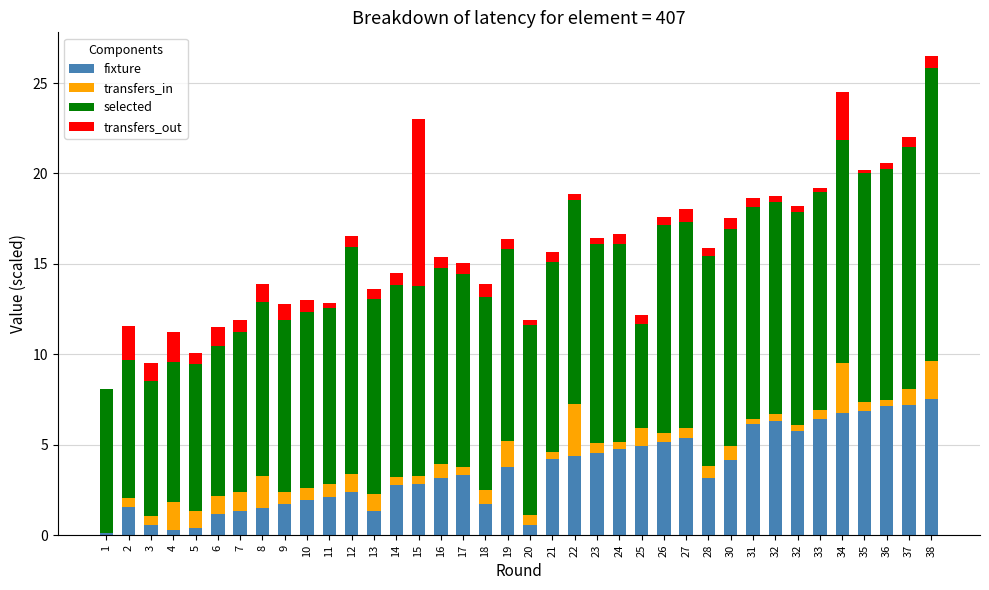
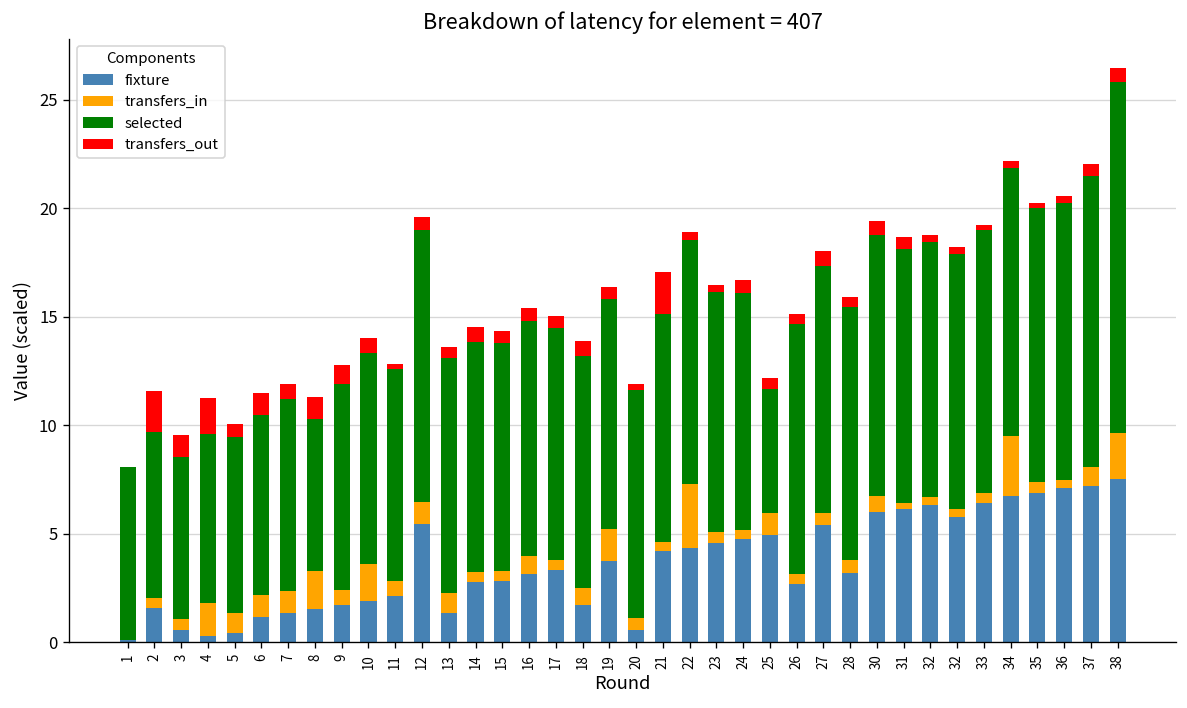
  {
    "fixture": {
      "2": 1.6,
      "3": 0.6,
      "4": 0.3,
      "5": 0.4,
      "6": 1.2,
      "7": 1.3,
      "8": 1.5,
      "9": 1.7,
      "10": 1.9,
      "11": 2.1,
-     "12": 2.4,
+     "12": 5.5,
      "13": 1.4,
      "14": 2.8,
      "15": 2.8,
      "16": 3.1,
      "17": 3.3,
      "18": 1.7,
      "19": 3.8,
      "20": 0.6,
      "21": 4.2,
      "22": 4.4,
      "23": 4.6,
      "24": 4.8,
      "25": 4.9,
-     "26": 5.2,
+     "26": 2.7,
      "27": 5.4,
      "28": 3.2,
-     "30": 4.1,
+     "30": 6.0,
      "31": 6.1,
      "33": 6.4,
      "34": 6.7,
      "35": 6.9,
      "36": 7.1,
      "37": 7.2,
      "38": 7.5
    },
    "transfers_in": {
      "1": 0.0,
      "2": 0.5,
      "3": 0.5,
      "4": 1.5,
      "5": 0.9,
      "6": 1.0,
      "7": 1.0,
      "8": 1.8,
      "9": 0.7,
-     "10": 0.7,
+     "10": 1.7,
      "11": 0.7,
      "12": 1.0,
      "13": 0.9,
      "14": 0.5,
      "15": 0.5,
      "16": 0.8,
      "17": 0.5,
      "18": 0.7,
      "19": 1.5,
      "20": 0.6,
      "21": 0.4,
      "22": 2.9,
      "23": 0.5,
      "24": 0.4,
      "25": 1.0,
      "26": 0.5,
      "27": 0.6,
      "28": 0.6,
      "30": 0.8,
      "31": 0.3,
      "33": 0.5,
      "34": 2.8,
      "35": 0.5,
      "36": 0.4,
      "37": 0.8,
      "38": 2.1
    },
    "selected": {
      "1": 8.0,
      "2": 7.6,
      "3": 7.5,
      "4": 7.8,
      "5": 8.1,
      "6": 8.3,
      "7": 8.8,
-     "8": 9.6,
+     "8": 7.0,
      "9": 9.5,
      "10": 9.7,
      "11": 9.7,
      "12": 12.5,
      "13": 10.8,
      "14": 10.6,
      "15": 10.5,
      "16": 10.8,
      "17": 10.7,
      "18": 10.7,
      "19": 10.6,
      "20": 10.5,
      "21": 10.5,
      "22": 11.2,
      "23": 11.0,
      "24": 10.9,
      "25": 5.7,
      "26": 11.5,
      "27": 11.4,
      "28": 11.6,
      "30": 12.0,
      "31": 11.7,
      "33": 12.1,
      "34": 12.3,
      "35": 12.6,
      "36": 12.8,
      "37": 13.4,
      "38": 16.2
    },
    "transfers_out": {
      "1": 0.0,
      "2": 1.9,
      "3": 1.0,
      "4": 1.7,
      "5": 0.6,
      "6": 1.0,
      "7": 0.7,
      "8": 1.0,
      "9": 0.9,
      "10": 0.7,
      "11": 0.2,
      "12": 0.6,
      "13": 0.5,
      "14": 0.7,
-     "15": 9.2,
+     "15": 0.6,
      "16": 0.6,
      "17": 0.6,
      "18": 0.7,
      "19": 0.6,
      "20": 0.3,
-     "21": 0.5,
+     "21": 2.0,
      "22": 0.4,
      "23": 0.3,
      "24": 0.6,
      "25": 0.5,
      "26": 0.5,
      "27": 0.7,
      "28": 0.5,
      "30": 0.6,
      "31": 0.5,
      "33": 0.2,
-     "34": 2.7,
+     "34": 0.3,
      "35": 0.2,
      "36": 0.3,
      "37": 0.6,
      "38": 0.7
    }
  }
